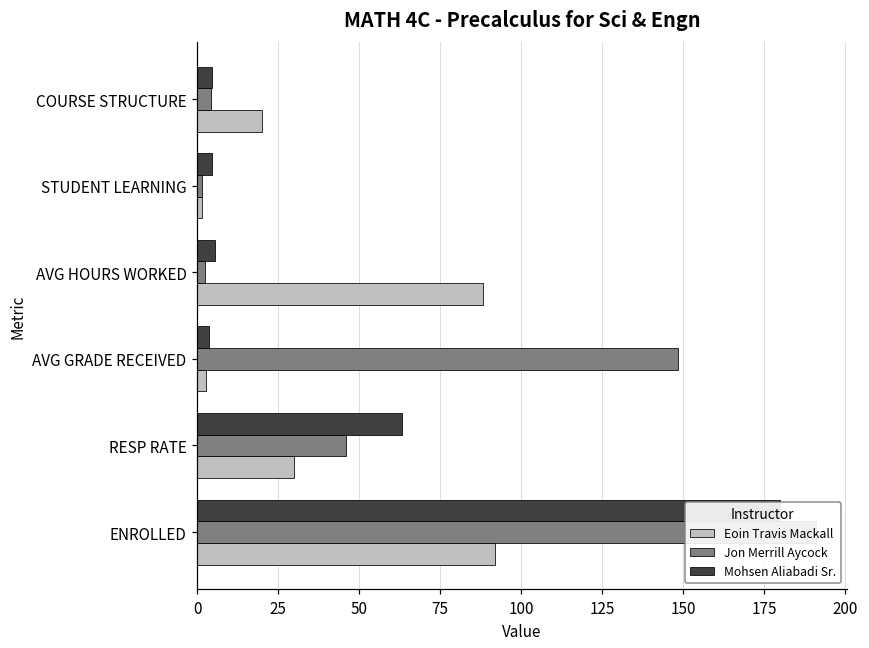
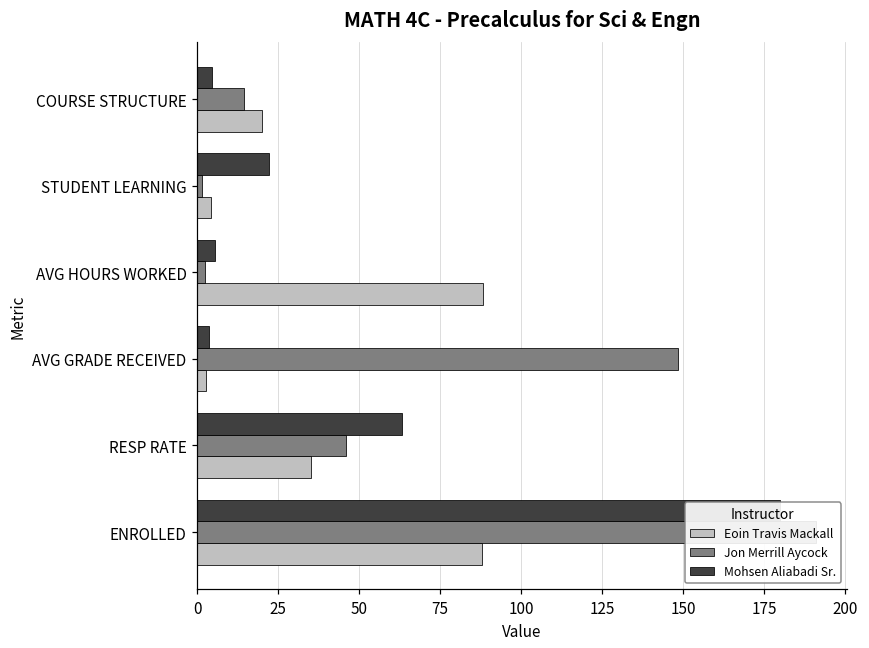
  {
    "Eoin Travis Mackall": {
      "COURSE STRUCTURE": 20,
-     "STUDENT LEARNING": 2,
+     "STUDENT LEARNING": 4,
      "AVG HOURS WORKED": 88,
      "AVG GRADE RECEIVED": 3,
-     "RESP RATE": 30,
-     "ENROLLED": 92
+     "RESP RATE": 35,
+     "ENROLLED": 88
    },
    "Jon Merrill Aycock": {
-     "COURSE STRUCTURE": 4,
+     "COURSE STRUCTURE": 15,
      "STUDENT LEARNING": 1,
      "AVG HOURS WORKED": 2,
      "AVG GRADE RECEIVED": 148,
      "RESP RATE": 46
    },
    "Mohsen Aliabadi Sr.": {
      "COURSE STRUCTURE": 4,
-     "STUDENT LEARNING": 5,
+     "STUDENT LEARNING": 22,
      "AVG HOURS WORKED": 5,
      "AVG GRADE RECEIVED": 4,
      "RESP RATE": 63
    }
  }
